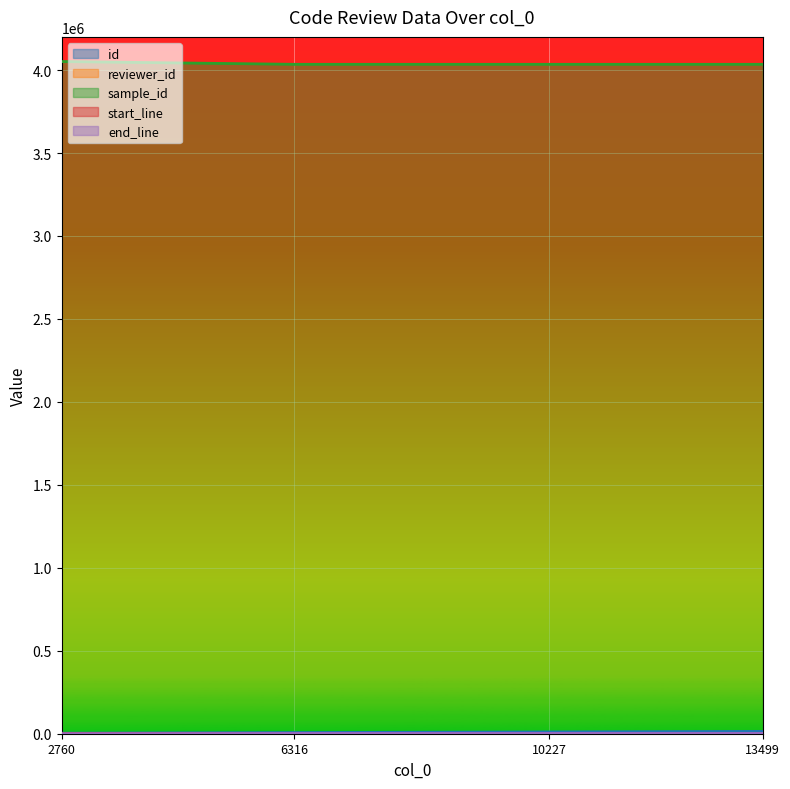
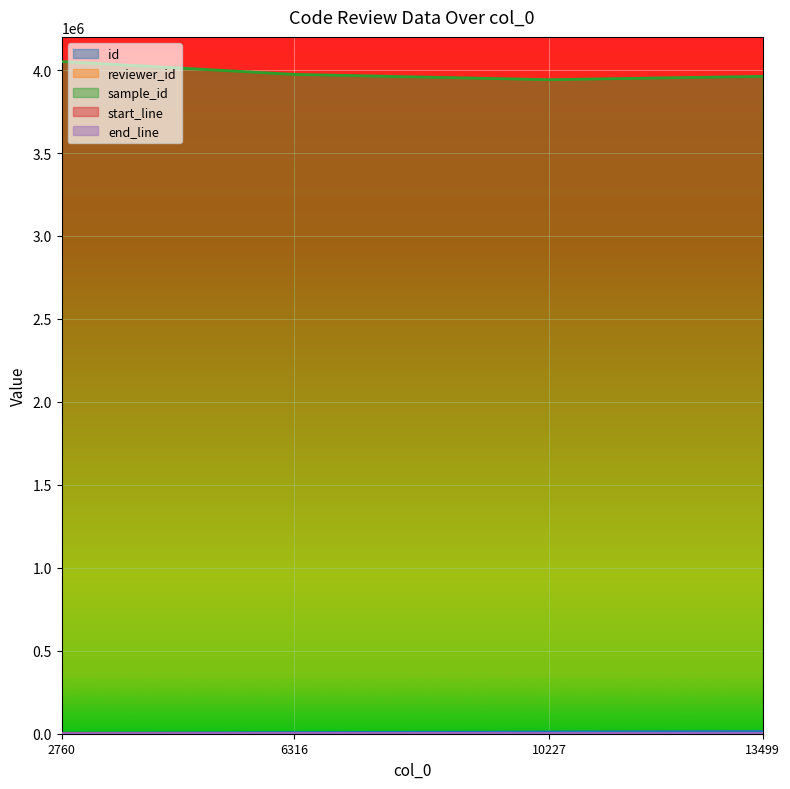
  {
    "sample_id": {
      "2760": 4050000,
-     "6316": 4030000,
-     "10227": 4030000,
-     "13499": 4030000
+     "6316": 3970000,
+     "10227": 3940000,
+     "13499": 3960000
    }
  }
